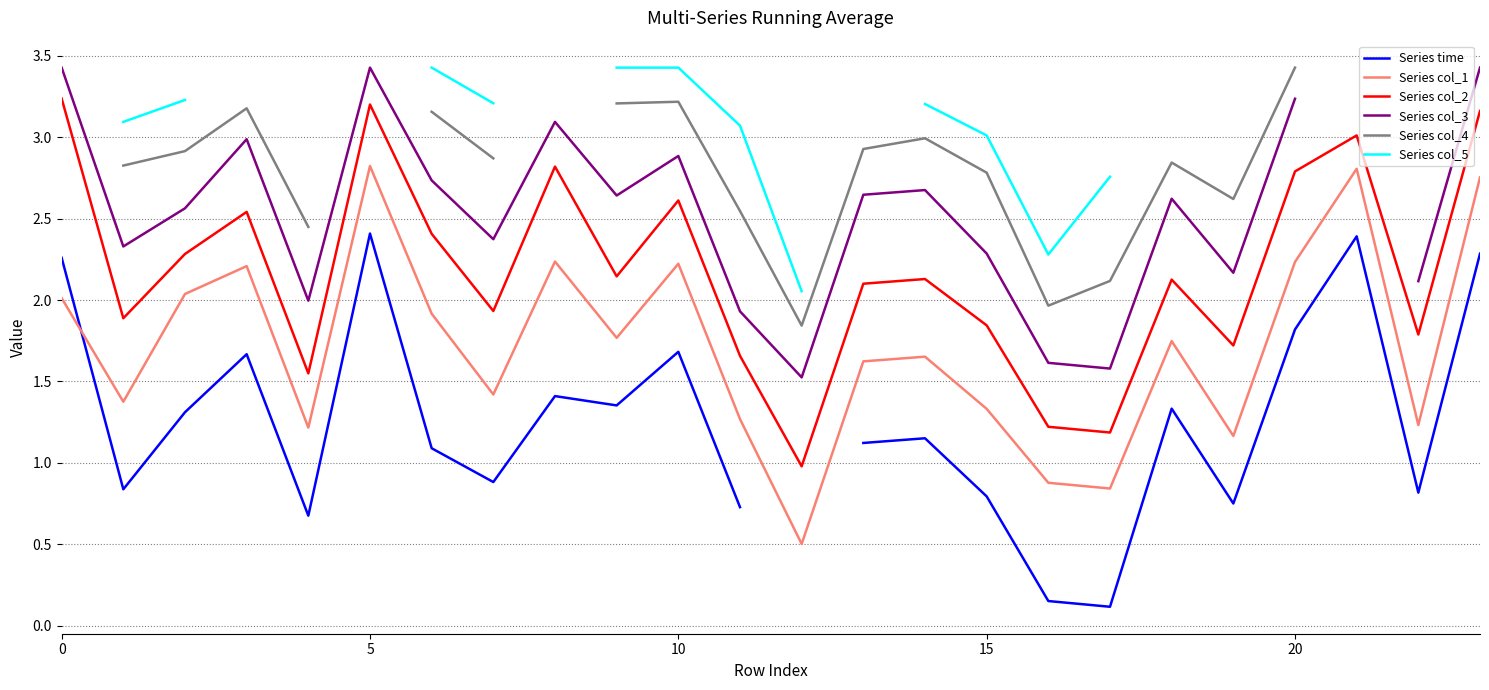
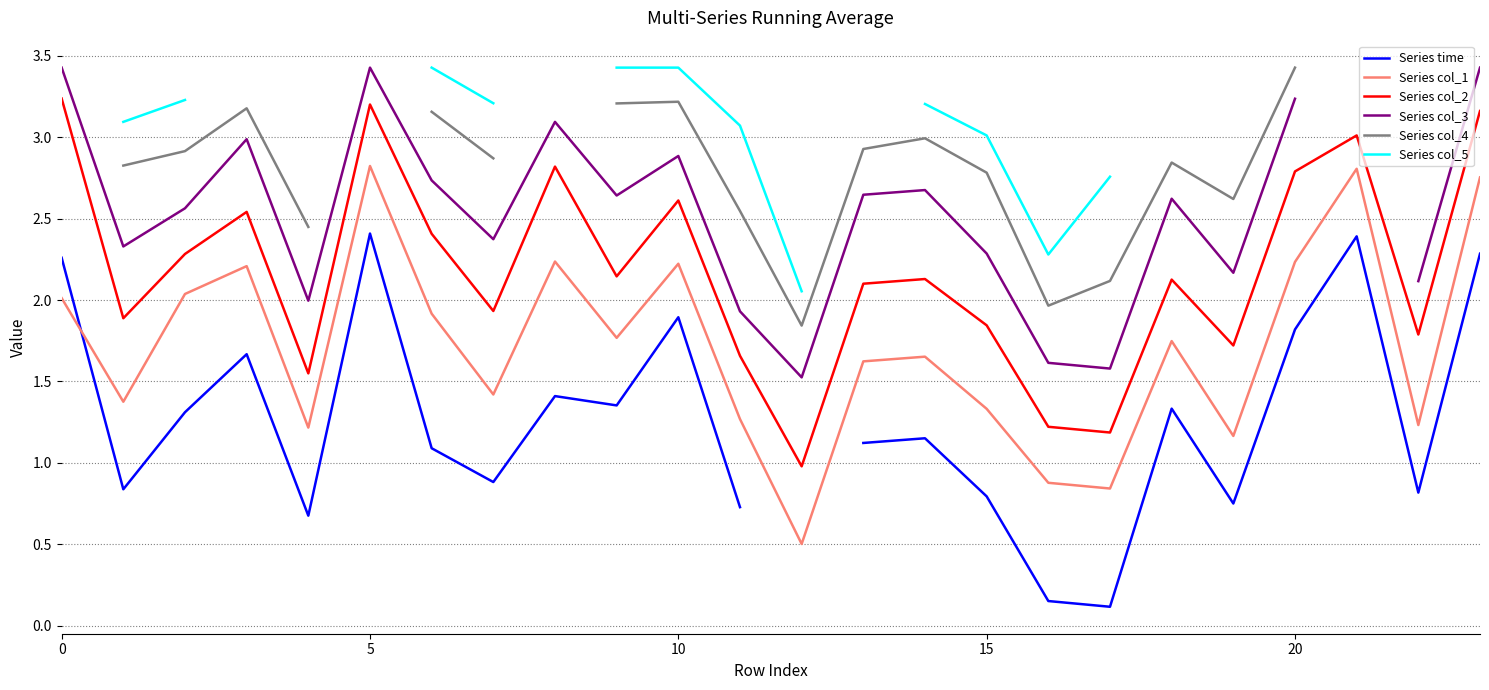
  {
    "Series time": {
      "0": 2.26,
      "5": 2.41,
-     "10": 1.68,
+     "10": 1.89,
      "15": 0.79,
      "20": 1.82
    },
    "Series col_1": {
      "0": 2.01,
      "5": 2.82,
      "10": 2.22,
      "15": 1.33,
      "20": 2.23
    },
    "Series col_2": {
      "0": 3.24,
      "5": 3.20,
      "10": 2.61,
      "15": 1.84,
      "20": 2.79
    },
    "Series col_3": {
      "0": 3.43,
      "5": 3.43,
      "10": 2.89,
      "15": 2.29,
      "20": 3.24
    },
    "Series col_4": {
      "10": 3.22,
      "15": 2.78,
      "20": 3.43
    },
    "Series col_5": {
      "10": 3.43,
      "15": 3.01
    }
  }
